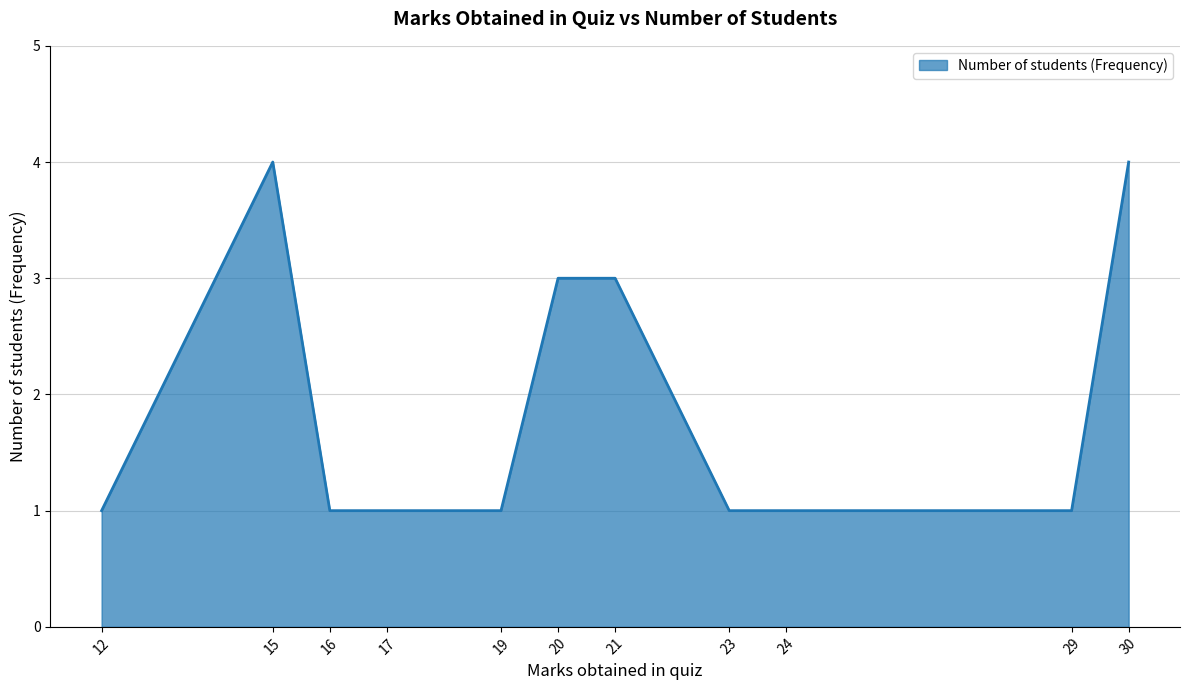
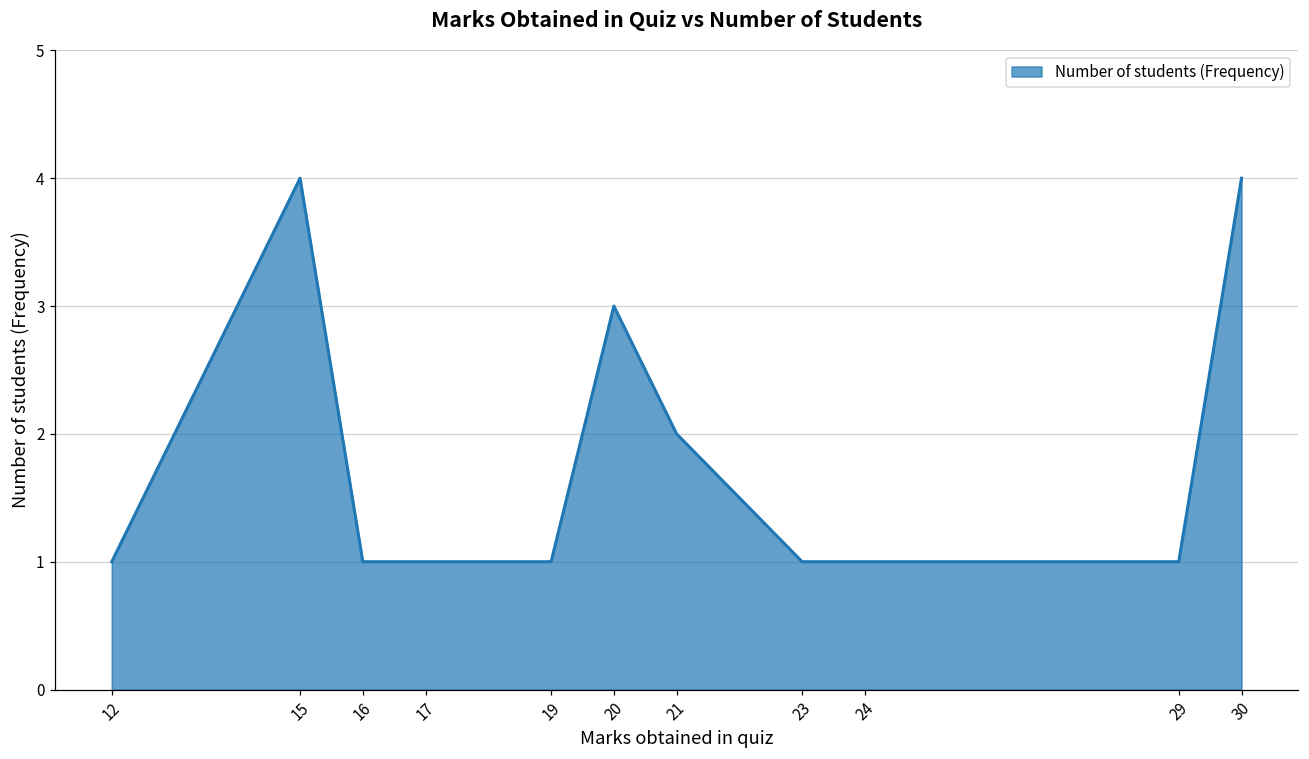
  {
    "12": 1,
    "15": 4,
    "16": 1,
    "17": 1,
    "19": 1,
    "20": 3,
-   "21": 3,
+   "21": 2,
    "23": 1,
    "24": 1,
    "29": 1,
    "30": 4
  }
